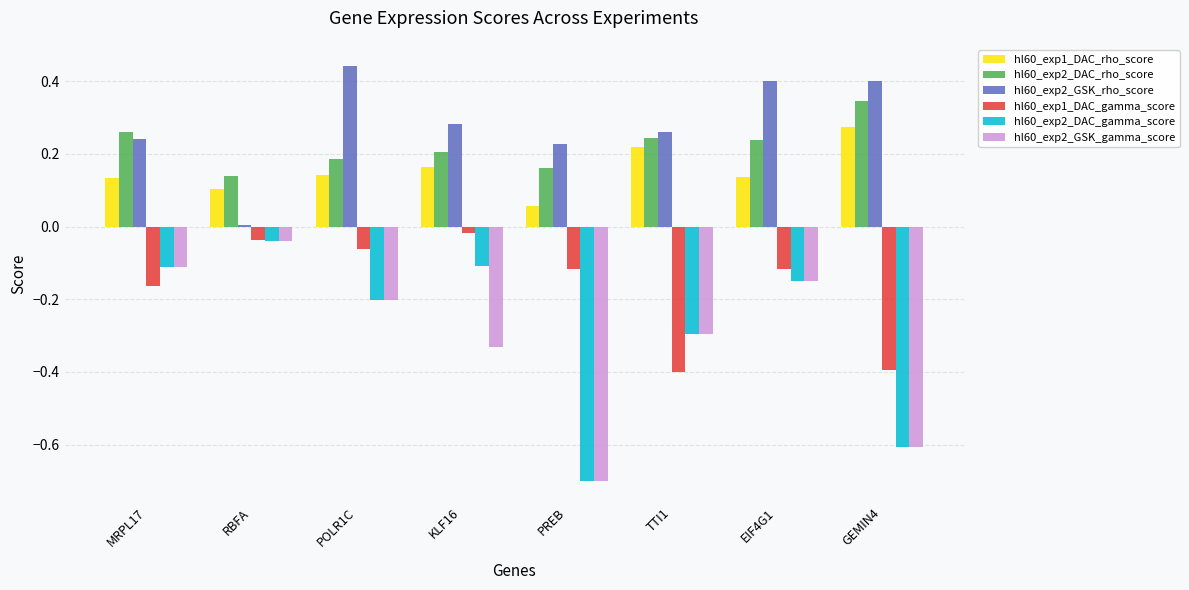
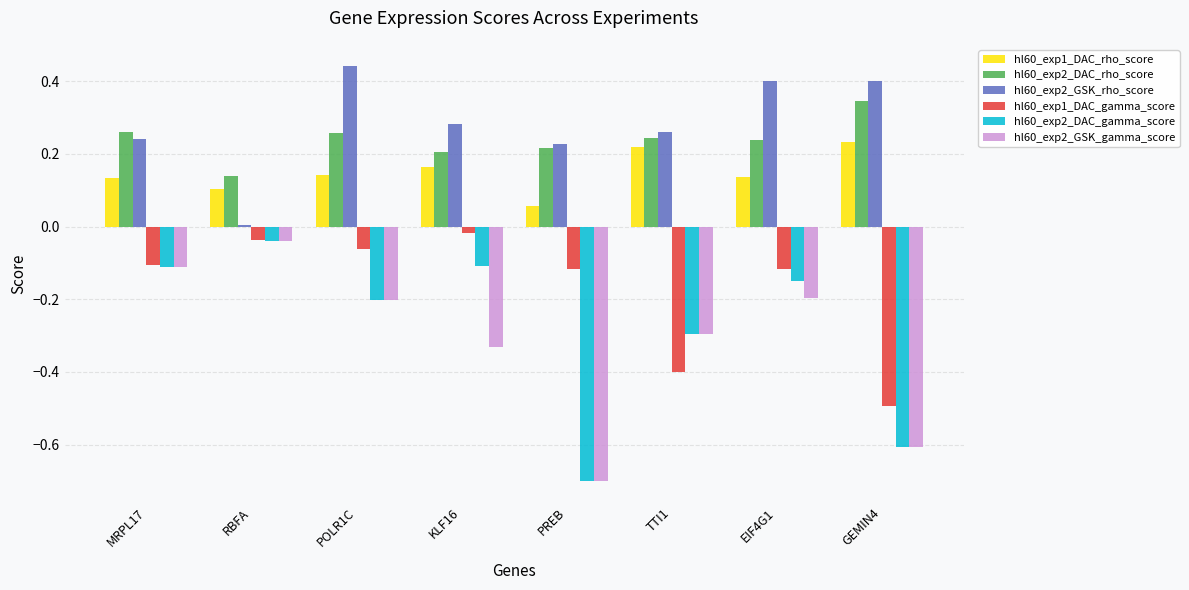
  {
    "hl60_exp1_DAC_rho_score": {
      "MRPL17": 0.13,
      "RBFA": 0.10,
      "POLR1C": 0.14,
      "KLF16": 0.17,
      "PREB": 0.06,
      "TTI1": 0.22,
      "EIF4G1": 0.14,
-     "GEMIN4": 0.28
+     "GEMIN4": 0.23
    },
    "hl60_exp2_DAC_rho_score": {
      "MRPL17": 0.26,
      "RBFA": 0.14,
-     "POLR1C": 0.19,
+     "POLR1C": 0.26,
      "KLF16": 0.20,
-     "PREB": 0.16,
+     "PREB": 0.22,
      "TTI1": 0.24,
      "EIF4G1": 0.24,
      "GEMIN4": 0.35
    },
    "hl60_exp2_GSK_rho_score": {
      "MRPL17": 0.24,
      "POLR1C": 0.44,
      "KLF16": 0.28,
      "PREB": 0.23,
      "TTI1": 0.26,
      "EIF4G1": 0.40,
      "GEMIN4": 0.40
    },
    "hl60_exp1_DAC_gamma_score": {
-     "MRPL17": -0.17,
+     "MRPL17": -0.11,
      "RBFA": -0.04,
      "POLR1C": -0.06,
      "KLF16": -0.02,
      "PREB": -0.12,
      "TTI1": -0.40,
      "EIF4G1": -0.12,
-     "GEMIN4": -0.40
+     "GEMIN4": -0.49
    },
    "hl60_exp2_DAC_gamma_score": {
      "MRPL17": -0.11,
      "RBFA": -0.04,
      "POLR1C": -0.20,
      "KLF16": -0.11,
      "PREB": -0.70,
      "TTI1": -0.30,
      "EIF4G1": -0.15,
      "GEMIN4": -0.61
    },
    "hl60_exp2_GSK_gamma_score": {
      "MRPL17": -0.11,
      "RBFA": -0.04,
      "POLR1C": -0.20,
      "KLF16": -0.33,
      "PREB": -0.70,
      "TTI1": -0.30,
-     "EIF4G1": -0.15,
+     "EIF4G1": -0.20,
      "GEMIN4": -0.61
    }
  }
